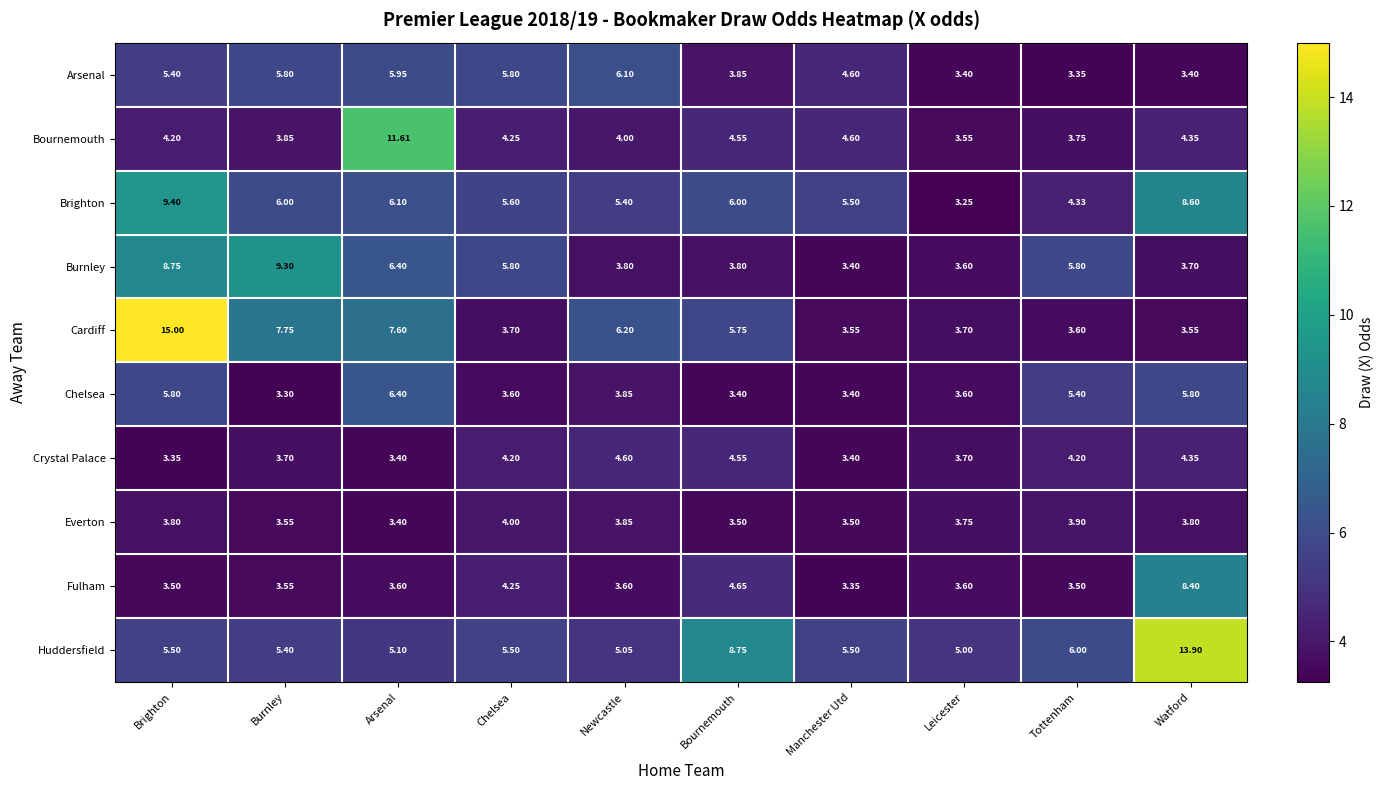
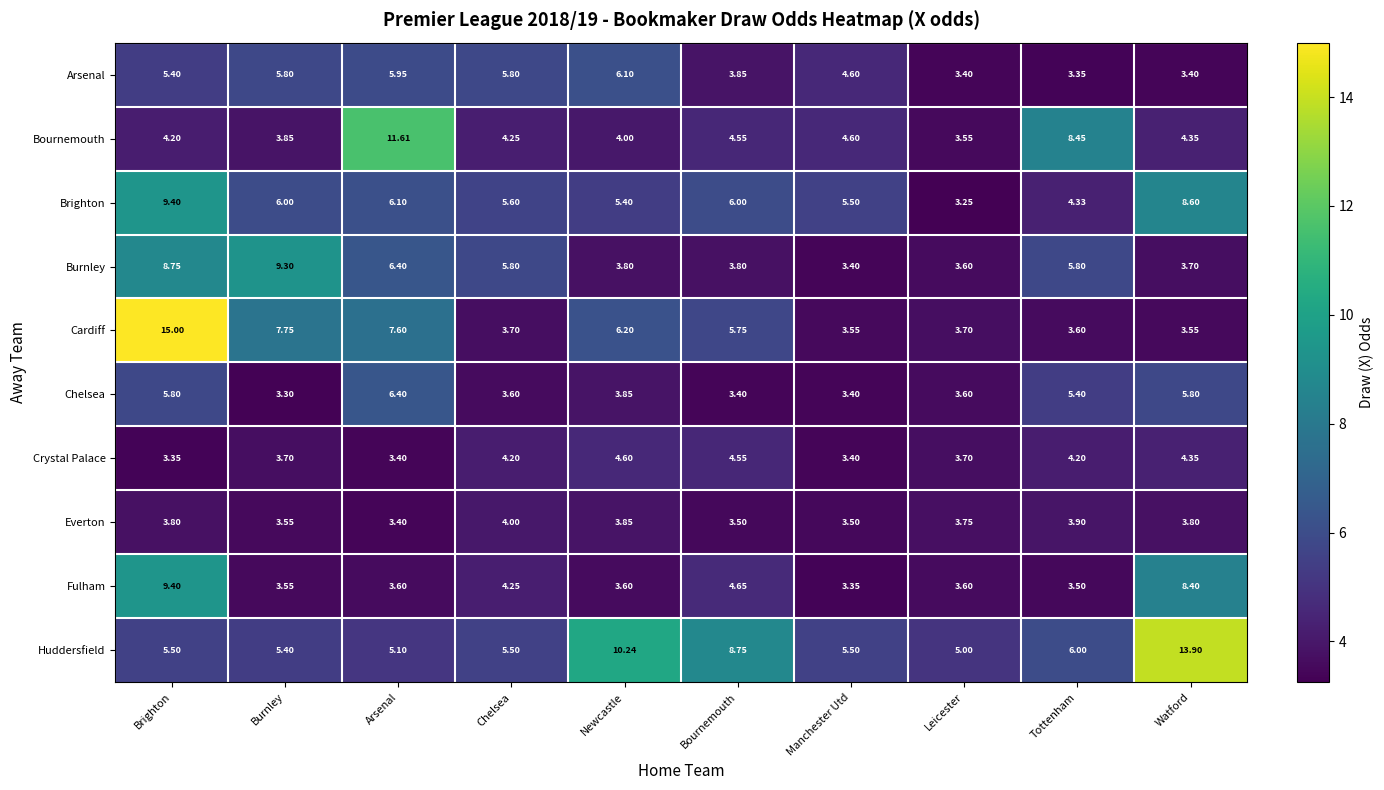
  {
    "Arsenal": {
      "Brighton": 5.40,
      "Burnley": 5.80,
      "Arsenal": 5.95,
      "Chelsea": 5.80,
      "Newcastle": 6.10,
      "Bournemouth": 3.85,
      "Manchester Utd": 4.60,
      "Leicester": 3.40,
      "Tottenham": 3.35,
      "Watford": 3.40
    },
    "Bournemouth": {
      "Brighton": 4.20,
      "Burnley": 3.85,
      "Arsenal": 11.61,
      "Chelsea": 4.25,
      "Newcastle": 4.00,
      "Bournemouth": 4.55,
      "Manchester Utd": 4.60,
      "Leicester": 3.55,
-     "Tottenham": 3.75,
+     "Tottenham": 8.45,
      "Watford": 4.35
    },
    "Brighton": {
      "Brighton": 9.40,
      "Burnley": 6.00,
      "Arsenal": 6.10,
      "Chelsea": 5.60,
      "Newcastle": 5.40,
      "Bournemouth": 6.00,
      "Manchester Utd": 5.50,
      "Leicester": 3.25,
      "Tottenham": 4.33,
      "Watford": 8.60
    },
    "Burnley": {
      "Brighton": 8.75,
      "Burnley": 9.30,
      "Arsenal": 6.40,
      "Chelsea": 5.80,
      "Newcastle": 3.80,
      "Bournemouth": 3.80,
      "Manchester Utd": 3.40,
      "Leicester": 3.60,
      "Tottenham": 5.80,
      "Watford": 3.70
    },
    "Cardiff": {
      "Brighton": 15.00,
      "Burnley": 7.75,
      "Arsenal": 7.60,
      "Chelsea": 3.70,
      "Newcastle": 6.20,
      "Bournemouth": 5.75,
      "Manchester Utd": 3.55,
      "Leicester": 3.70,
      "Tottenham": 3.60,
      "Watford": 3.55
    },
    "Chelsea": {
      "Brighton": 5.80,
      "Burnley": 3.30,
      "Arsenal": 6.40,
      "Chelsea": 3.60,
      "Newcastle": 3.85,
      "Bournemouth": 3.40,
      "Manchester Utd": 3.40,
      "Leicester": 3.60,
      "Tottenham": 5.40,
      "Watford": 5.80
    },
    "Crystal Palace": {
      "Brighton": 3.35,
      "Burnley": 3.70,
      "Arsenal": 3.40,
      "Chelsea": 4.20,
      "Newcastle": 4.60,
      "Bournemouth": 4.55,
      "Manchester Utd": 3.40,
      "Leicester": 3.70,
      "Tottenham": 4.20,
      "Watford": 4.35
    },
    "Everton": {
      "Brighton": 3.80,
      "Burnley": 3.55,
      "Arsenal": 3.40,
      "Chelsea": 4.00,
      "Newcastle": 3.85,
      "Bournemouth": 3.50,
      "Manchester Utd": 3.50,
      "Leicester": 3.75,
      "Tottenham": 3.90,
      "Watford": 3.80
    },
    "Fulham": {
-     "Brighton": 3.50,
+     "Brighton": 9.40,
      "Burnley": 3.55,
      "Arsenal": 3.60,
      "Chelsea": 4.25,
      "Newcastle": 3.60,
      "Bournemouth": 4.65,
      "Manchester Utd": 3.35,
      "Leicester": 3.60,
      "Tottenham": 3.50,
      "Watford": 8.40
    },
    "Huddersfield": {
      "Brighton": 5.50,
      "Burnley": 5.40,
      "Arsenal": 5.10,
      "Chelsea": 5.50,
-     "Newcastle": 5.05,
+     "Newcastle": 10.24,
      "Bournemouth": 8.75,
      "Manchester Utd": 5.50,
      "Leicester": 5.00,
      "Tottenham": 6.00,
      "Watford": 13.90
    }
  }
